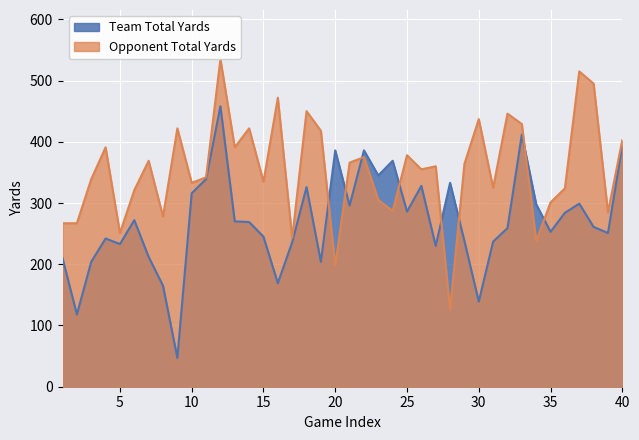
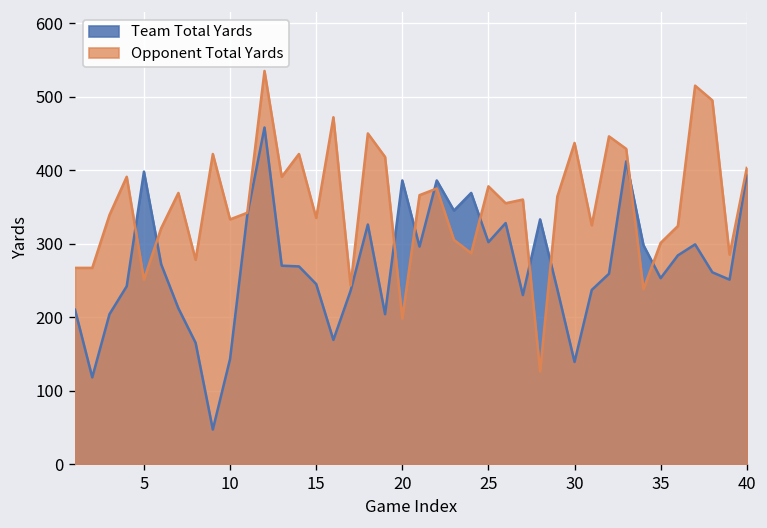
  {
    "Team Total Yards": {
-     "5": 230,
-     "10": 320,
+     "5": 400,
+     "10": 140,
      "15": 250,
      "20": 390,
-     "25": 290,
+     "25": 300,
      "30": 140,
      "35": 250,
      "40": 390
    },
    "Opponent Total Yards": {
      "5": 250,
      "10": 330,
      "15": 340,
      "20": 200,
      "25": 380,
      "30": 440,
      "35": 300,
      "40": 400
    }
  }
